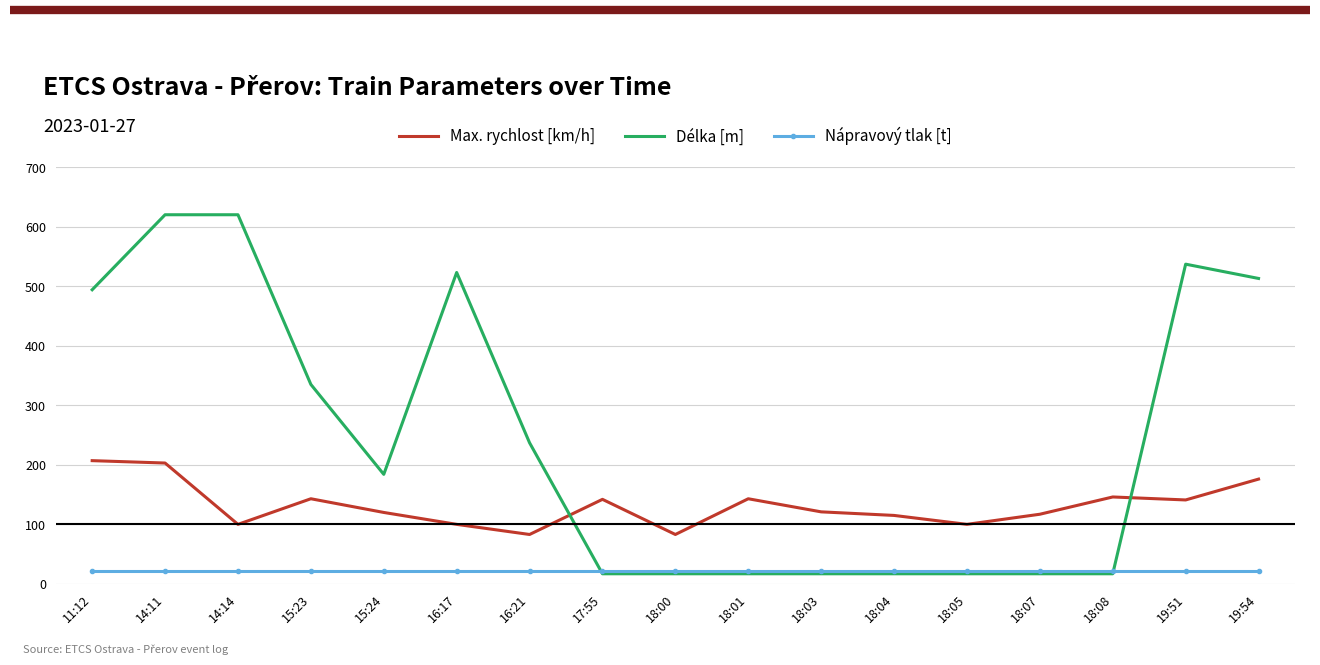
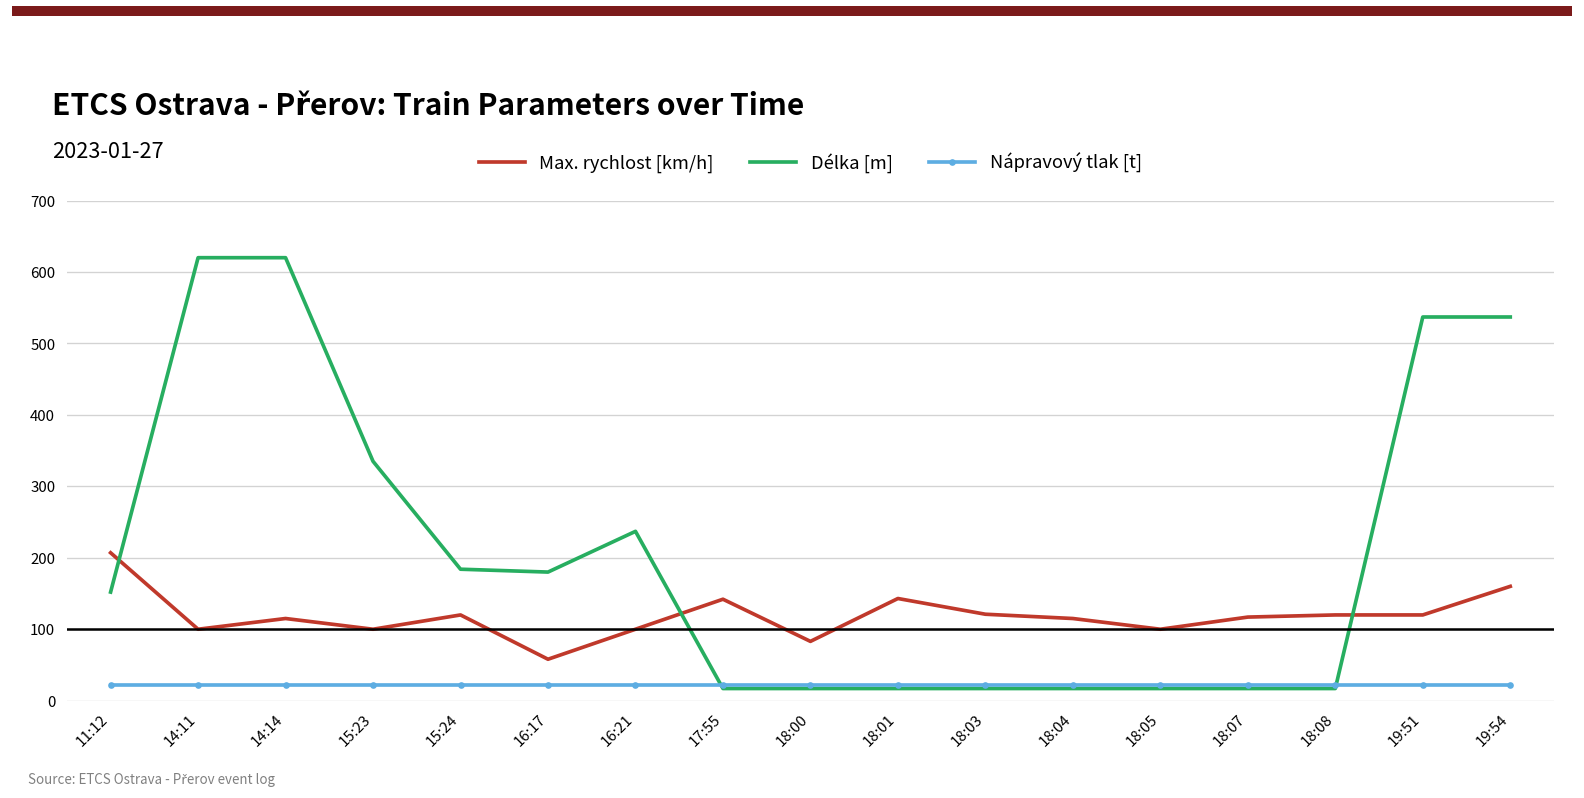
  {
    "Max. rychlost [km/h]": {
      "11:12": 210,
-     "14:11": 200,
-     "14:14": 100,
-     "15:23": 140,
+     "14:11": 100,
+     "14:14": 120,
+     "15:23": 100,
      "15:24": 120,
-     "16:17": 100,
-     "16:21": 80,
+     "16:17": 60,
+     "16:21": 100,
      "17:55": 140,
      "18:00": 80,
      "18:01": 140,
      "18:03": 120,
      "18:04": 120,
      "18:05": 100,
      "18:07": 120,
-     "18:08": 150,
-     "19:51": 140,
-     "19:54": 180
+     "18:08": 120,
+     "19:51": 120,
+     "19:54": 160
    },
    "Délka [m]": {
-     "11:12": 490,
+     "11:12": 150,
      "14:11": 620,
      "14:14": 620,
      "15:23": 340,
      "15:24": 180,
-     "16:17": 520,
+     "16:17": 180,
      "16:21": 240,
      "17:55": 20,
      "18:00": 20,
      "18:01": 20,
      "18:03": 20,
      "18:04": 20,
      "18:05": 20,
      "18:07": 20,
      "18:08": 20,
      "19:51": 540,
-     "19:54": 510
+     "19:54": 540
    },
    "Nápravový tlak [t]": {
      "11:12": 20,
      "14:11": 20,
      "14:14": 20,
      "15:23": 20,
      "15:24": 20,
      "16:17": 20,
      "16:21": 20,
      "17:55": 20,
      "18:00": 20,
      "18:01": 20,
      "18:03": 20,
      "18:04": 20,
      "18:05": 20,
      "18:07": 20,
      "18:08": 20,
      "19:51": 20,
      "19:54": 20
    }
  }
